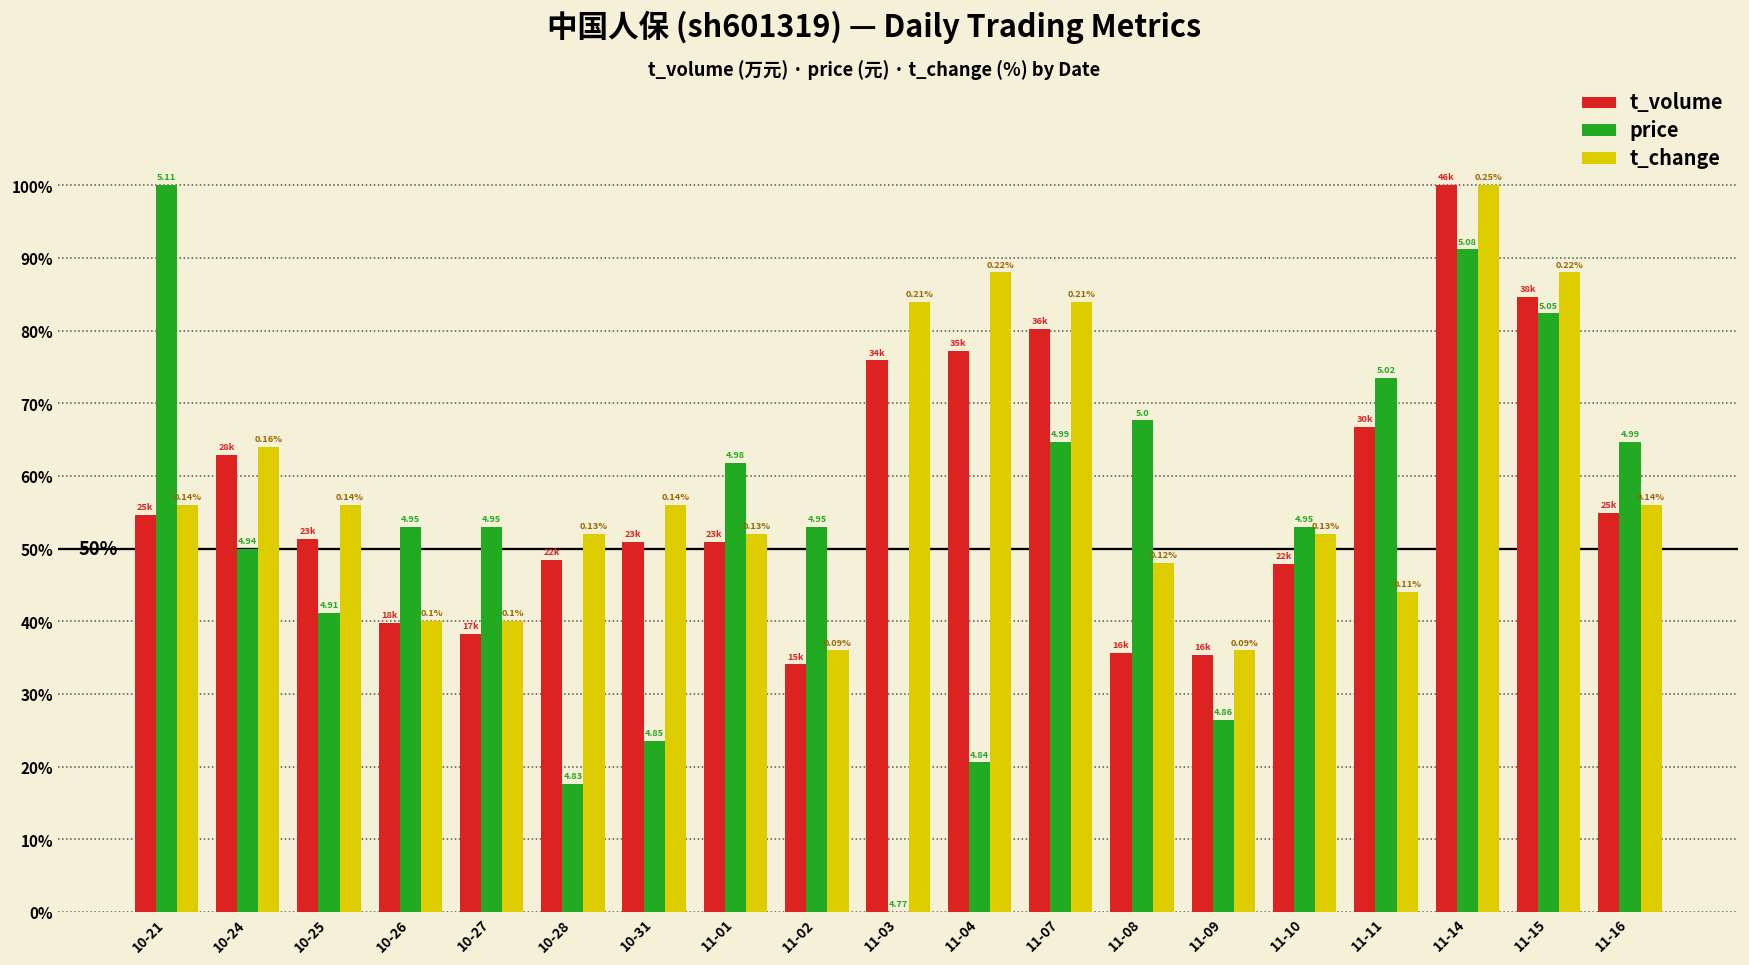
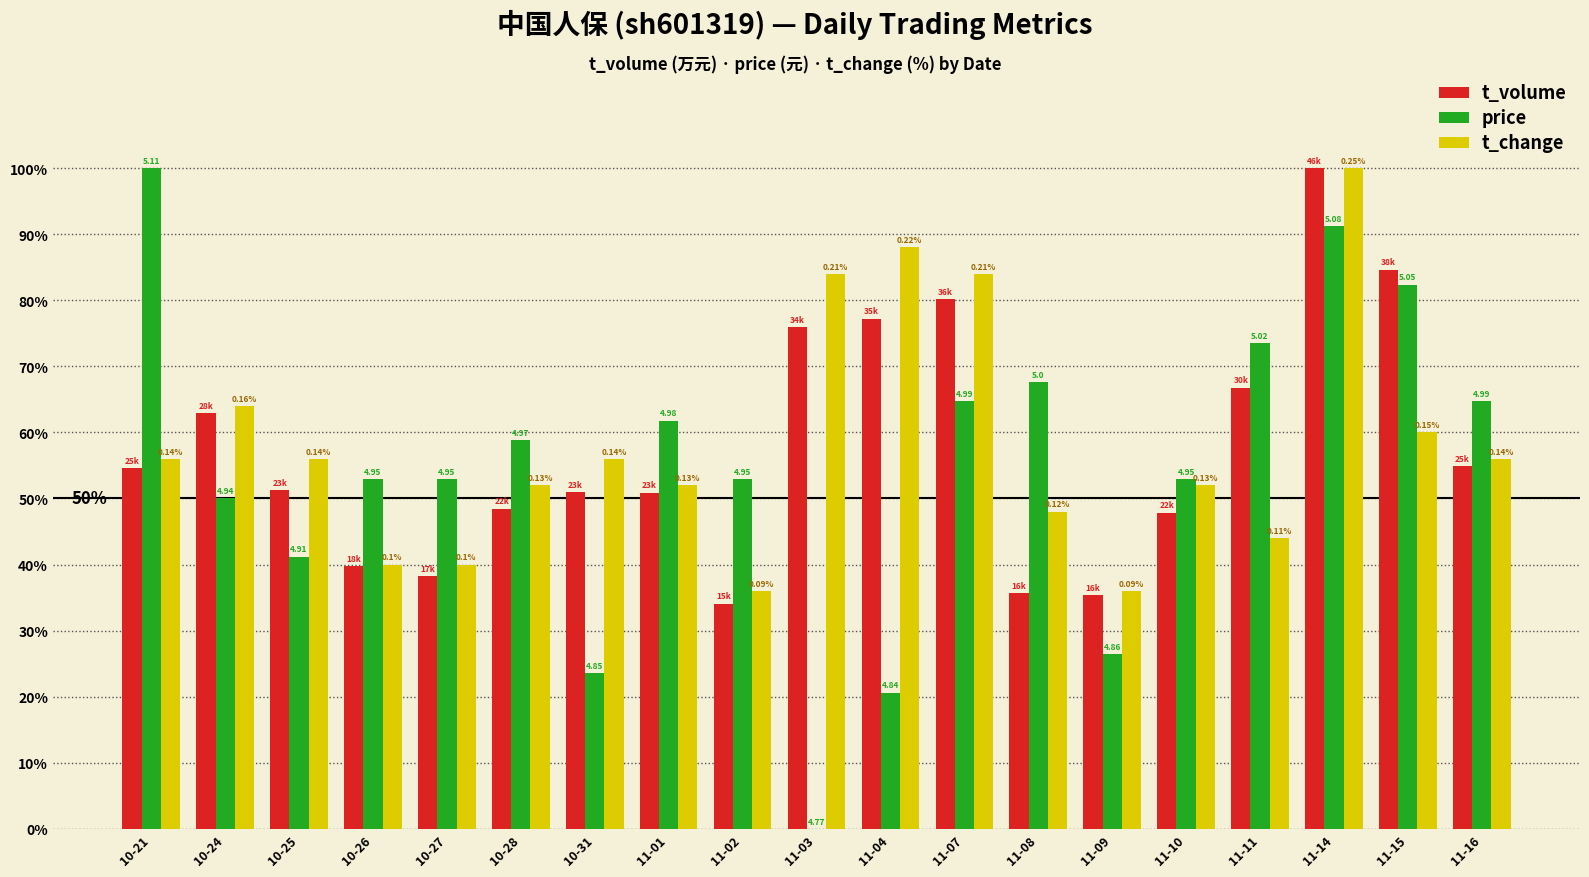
  {
    "price": {
-     "10-28": "4.83"
+     "10-28": "4.97"
    },
    "t_change": {
-     "11-15": "0.22%"
+     "11-15": "0.15%"
    }
  }
